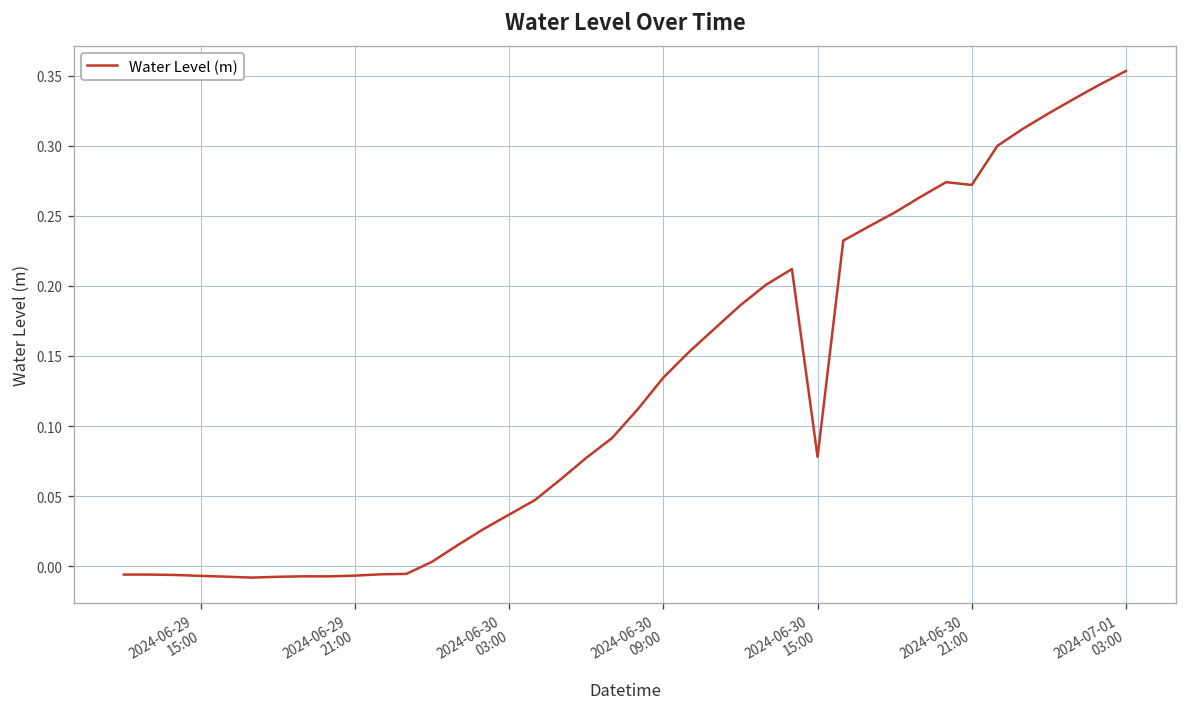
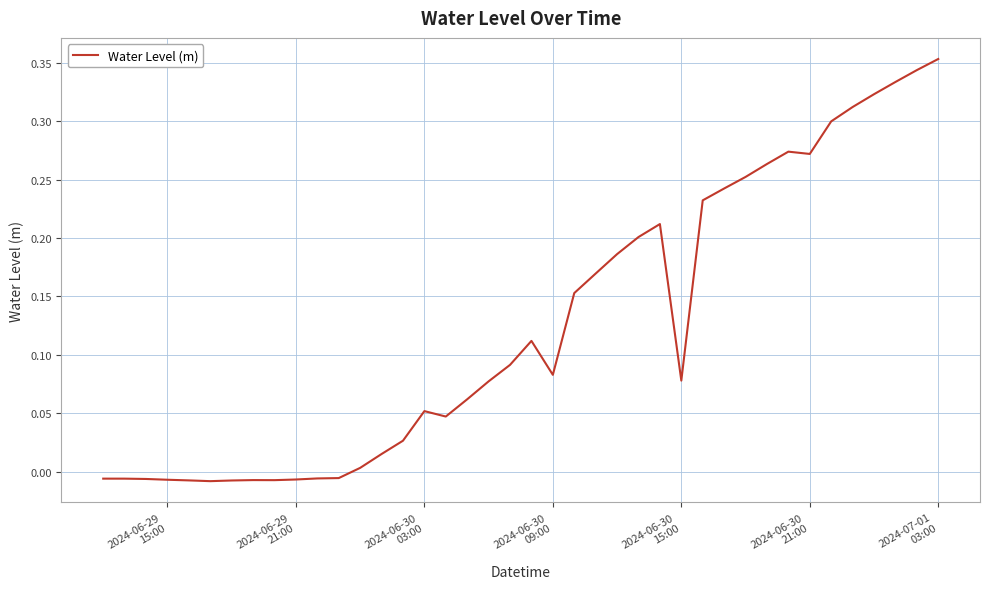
  {
    "2024-06-29 15:00": -0.007,
    "2024-06-29 21:00": -0.007,
-   "2024-06-30 03:00": 0.037,
-   "2024-06-30 09:00": 0.135,
+   "2024-06-30 03:00": 0.052,
+   "2024-06-30 09:00": 0.083,
    "2024-06-30 15:00": 0.078,
    "2024-06-30 21:00": 0.272,
    "2024-07-01 03:00": 0.353
  }
